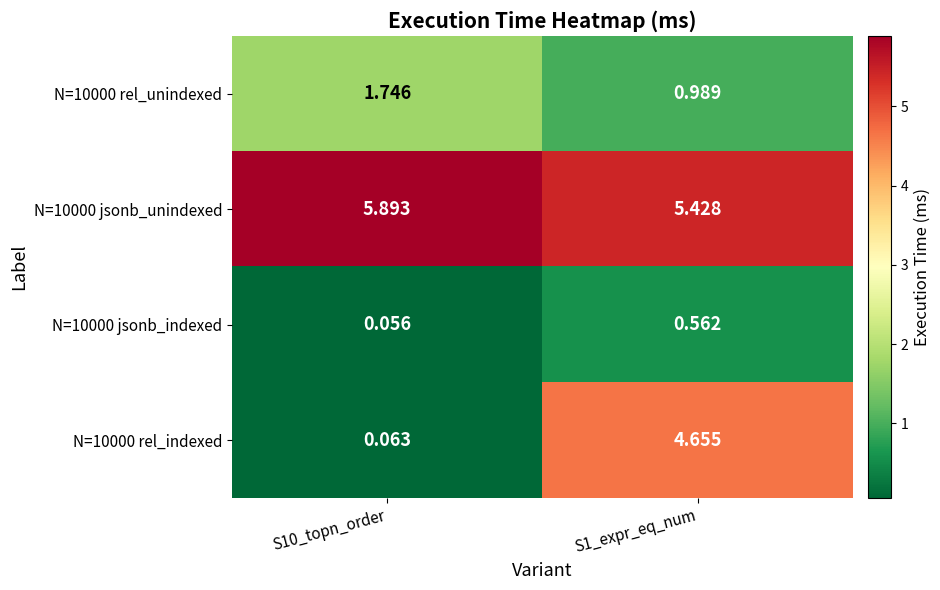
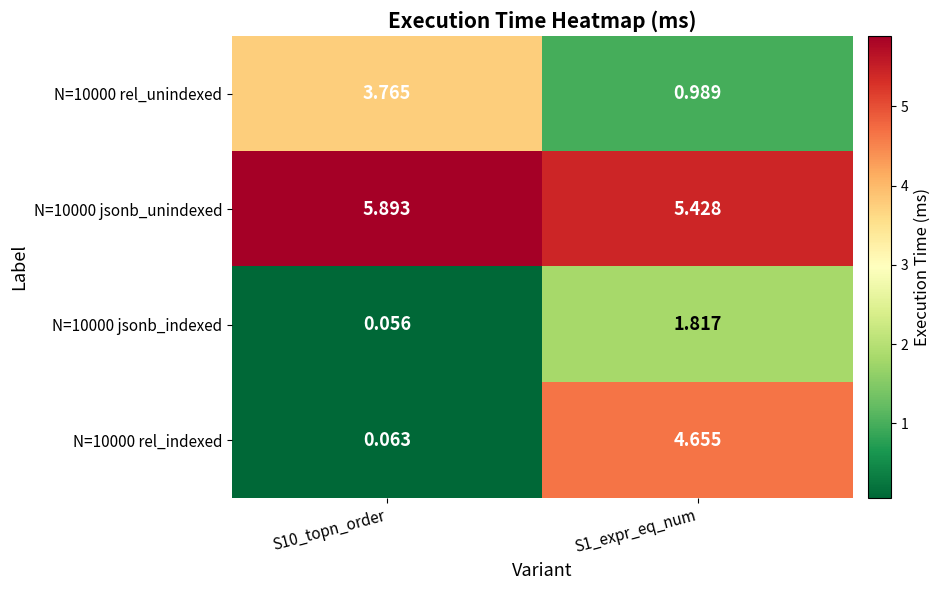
  {
    "N=10000 rel_unindexed": {
-     "S10_topn_order": 1.746,
+     "S10_topn_order": 3.765,
      "S1_expr_eq_num": 0.989
    },
    "N=10000 jsonb_unindexed": {
      "S10_topn_order": 5.893,
      "S1_expr_eq_num": 5.428
    },
    "N=10000 jsonb_indexed": {
      "S10_topn_order": 0.056,
-     "S1_expr_eq_num": 0.562
+     "S1_expr_eq_num": 1.817
    },
    "N=10000 rel_indexed": {
      "S10_topn_order": 0.063,
      "S1_expr_eq_num": 4.655
    }
  }
